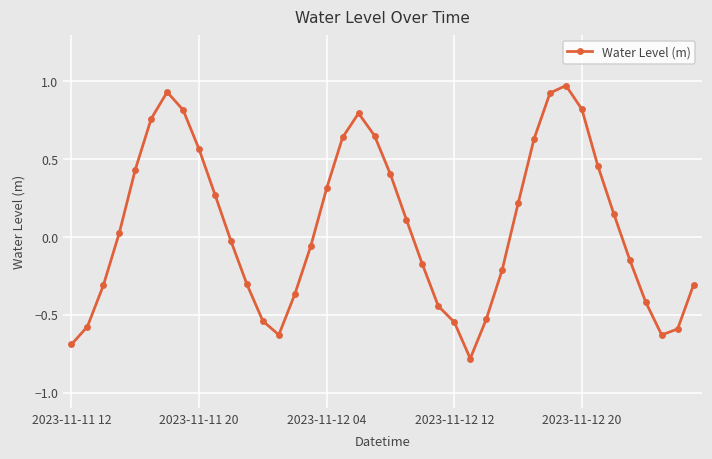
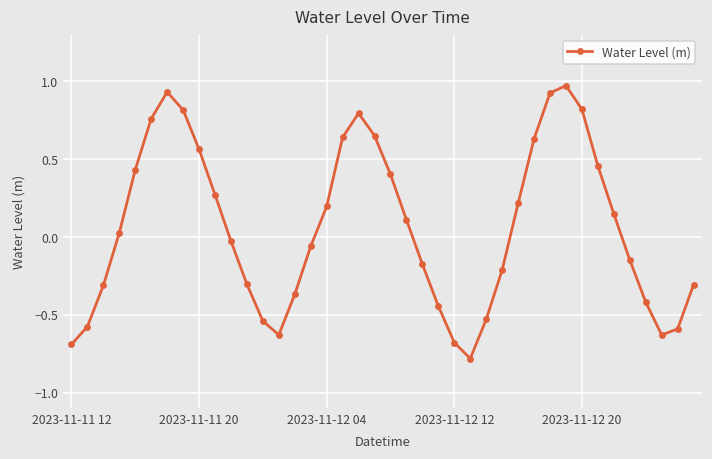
  {
    "2023-11-11 12": -0.69,
    "2023-11-11 20": 0.56,
-   "2023-11-12 04": 0.31,
-   "2023-11-12 12": -0.55,
+   "2023-11-12 04": 0.20,
+   "2023-11-12 12": -0.68,
    "2023-11-12 20": 0.82
  }
